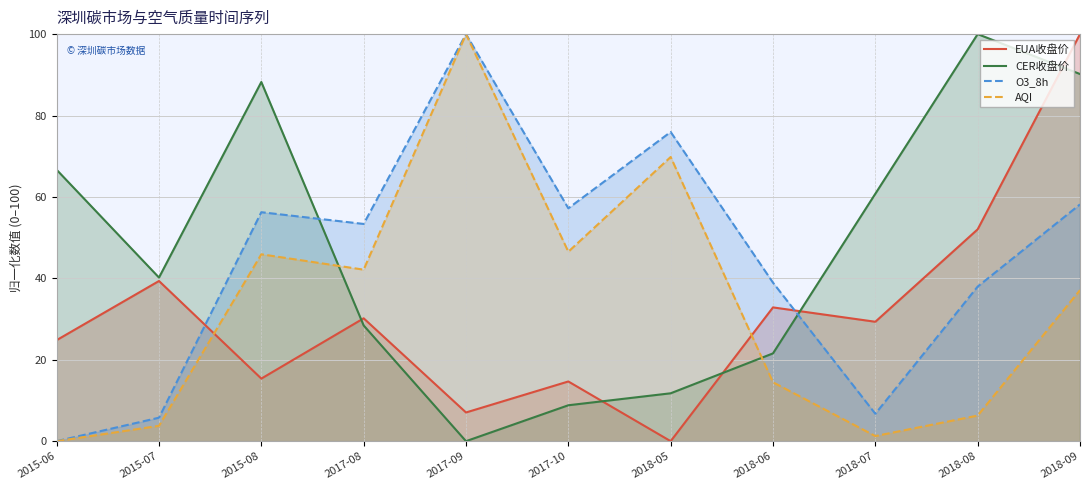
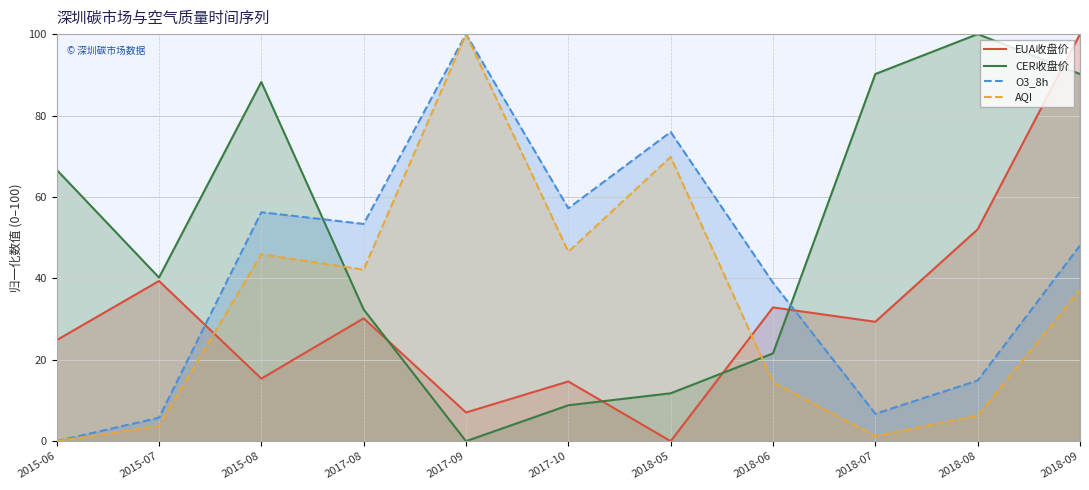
  {
    "EUA收盘价": {
      "2015-06": 25,
      "2015-07": 39,
      "2015-08": 15,
      "2017-08": 30,
      "2017-09": 7,
      "2017-10": 15,
      "2018-05": 0,
      "2018-06": 33,
      "2018-07": 29,
      "2018-08": 52,
      "2018-09": 100
    },
    "CER收盘价": {
      "2015-06": 67,
      "2015-07": 40,
      "2015-08": 88,
-     "2017-08": 28,
+     "2017-08": 32,
      "2017-09": 0,
      "2017-10": 9,
      "2018-05": 12,
      "2018-06": 22,
-     "2018-07": 61,
+     "2018-07": 90,
      "2018-08": 100,
      "2018-09": 90
    },
    "O3_8h": {
      "2015-07": 6,
      "2015-08": 56,
      "2017-08": 53,
      "2017-10": 57,
      "2018-05": 76,
      "2018-06": 39,
      "2018-07": 7,
-     "2018-08": 38,
-     "2018-09": 58
+     "2018-08": 15,
+     "2018-09": 48
    },
    "AQI": {
      "2015-07": 4,
      "2015-08": 46,
      "2017-08": 42,
      "2017-10": 47,
      "2018-05": 70,
      "2018-06": 14,
      "2018-07": 1,
      "2018-08": 6,
      "2018-09": 37
    }
  }
